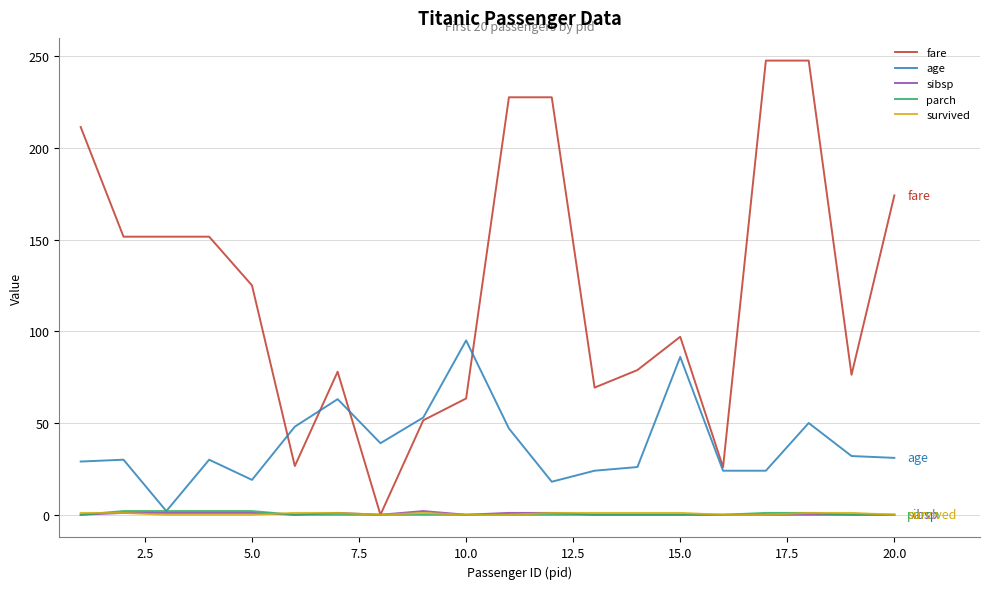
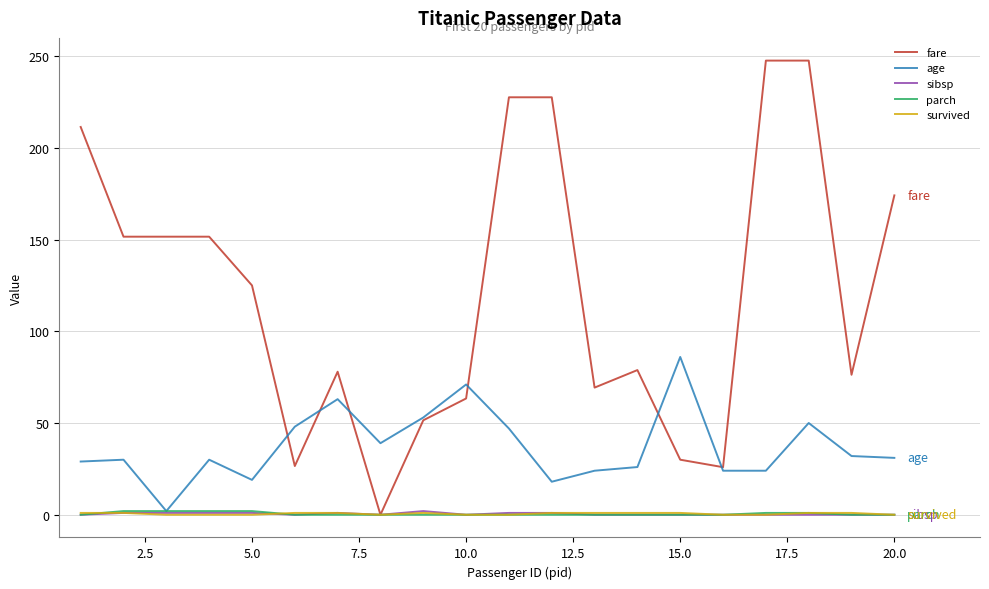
  {
    "fare": {
      "5.0": 125,
      "10.0": 63,
-     "15.0": 97,
+     "15.0": 30,
      "20.0": 174
    },
    "age": {
      "5.0": 19,
-     "10.0": 95,
+     "10.0": 71,
      "15.0": 86,
      "20.0": 31
    }
  }
